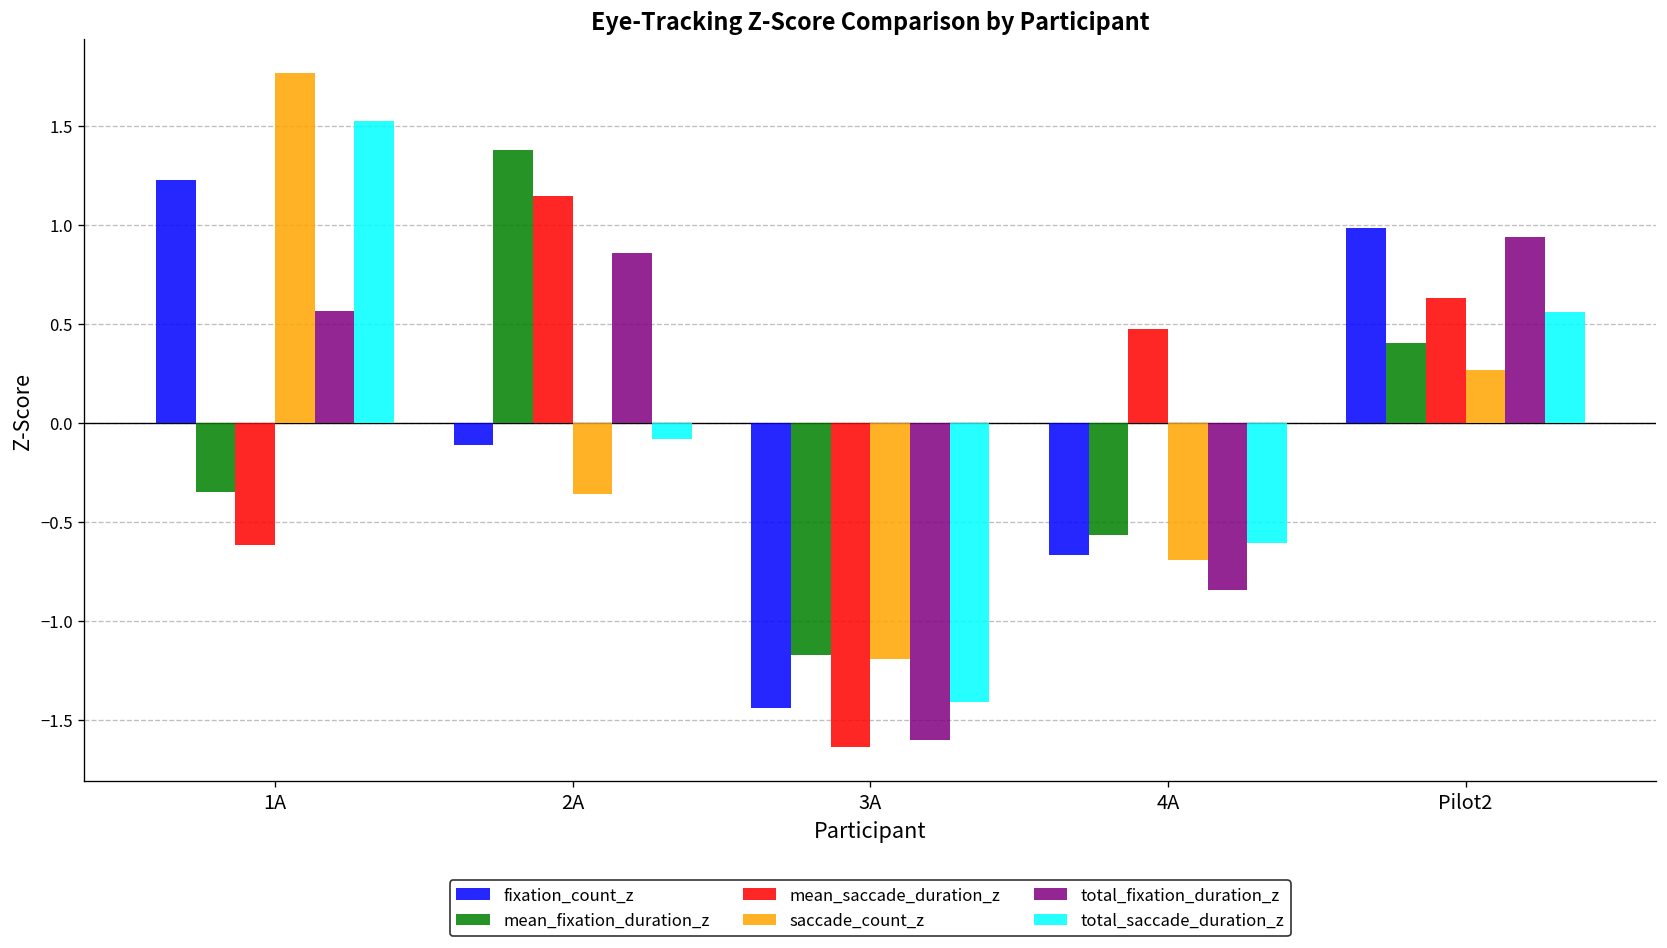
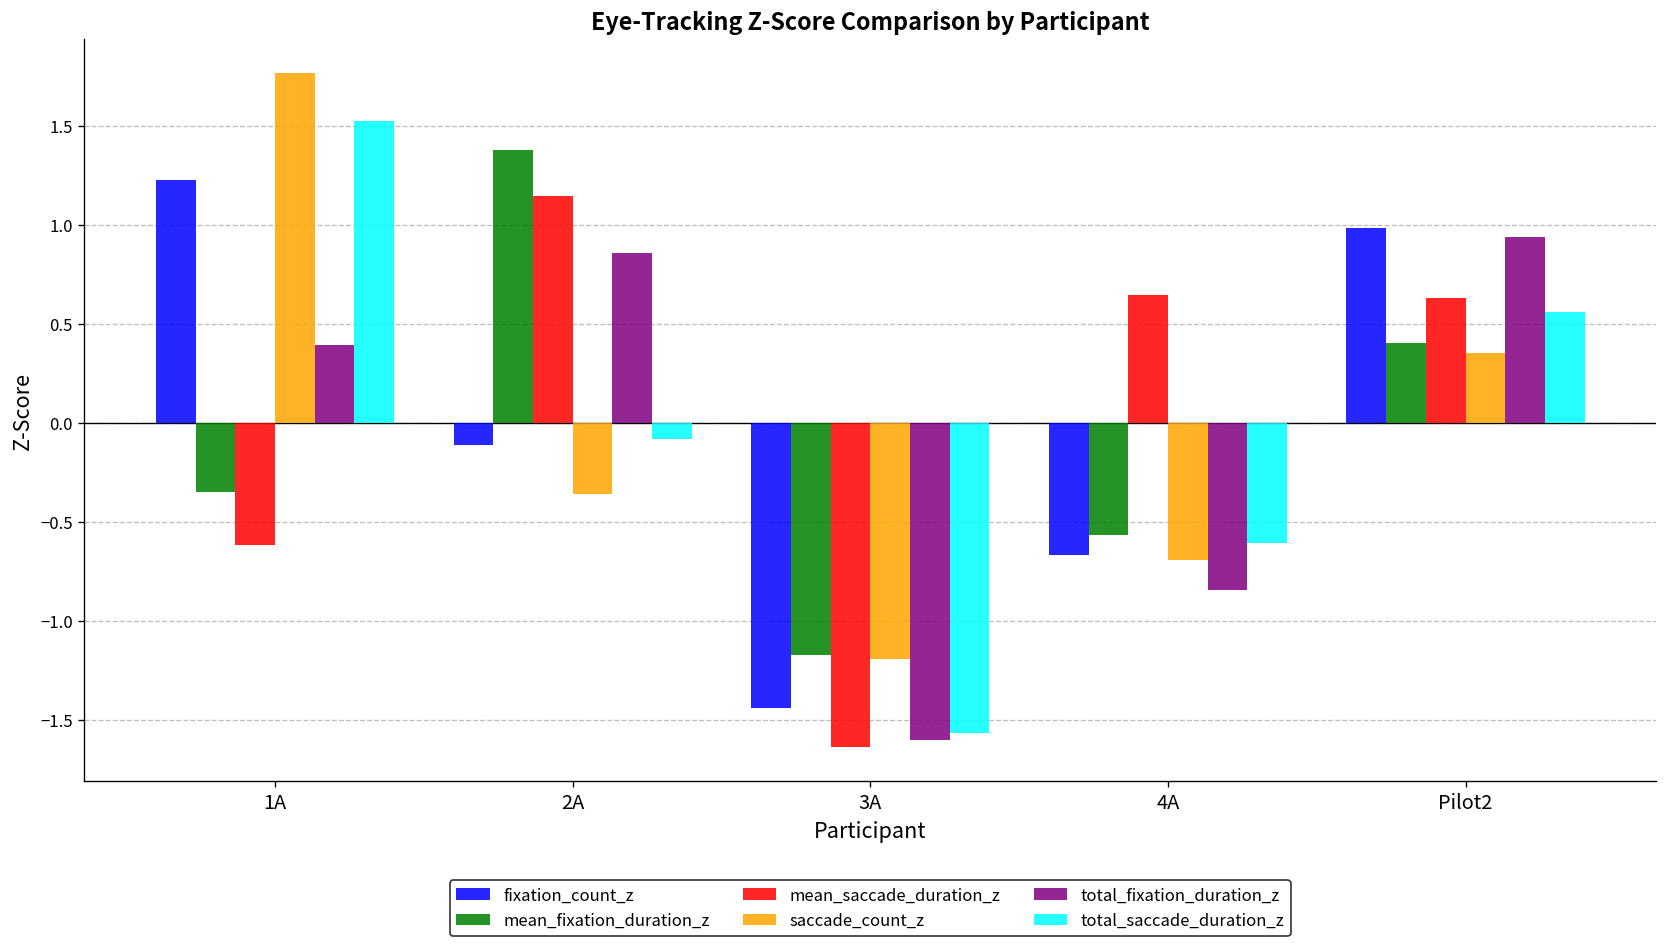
  {
    "fixation_count_z": {
      "1A": 1.23,
      "2A": -0.11,
      "3A": -1.44,
      "4A": -0.67,
      "Pilot2": 0.99
    },
    "mean_fixation_duration_z": {
      "1A": -0.35,
      "2A": 1.38,
      "3A": -1.17,
      "4A": -0.56,
      "Pilot2": 0.41
    },
    "mean_saccade_duration_z": {
      "1A": -0.62,
      "2A": 1.15,
      "3A": -1.64,
-     "4A": 0.48,
+     "4A": 0.64,
      "Pilot2": 0.63
    },
    "saccade_count_z": {
      "1A": 1.77,
      "2A": -0.36,
      "3A": -1.19,
      "4A": -0.69,
-     "Pilot2": 0.27
+     "Pilot2": 0.35
    },
    "total_fixation_duration_z": {
-     "1A": 0.57,
+     "1A": 0.40,
      "2A": 0.86,
      "3A": -1.60,
      "4A": -0.84,
      "Pilot2": 0.94
    },
    "total_saccade_duration_z": {
      "1A": 1.53,
      "2A": -0.08,
-     "3A": -1.41,
+     "3A": -1.56,
      "4A": -0.61,
      "Pilot2": 0.56
    }
  }
